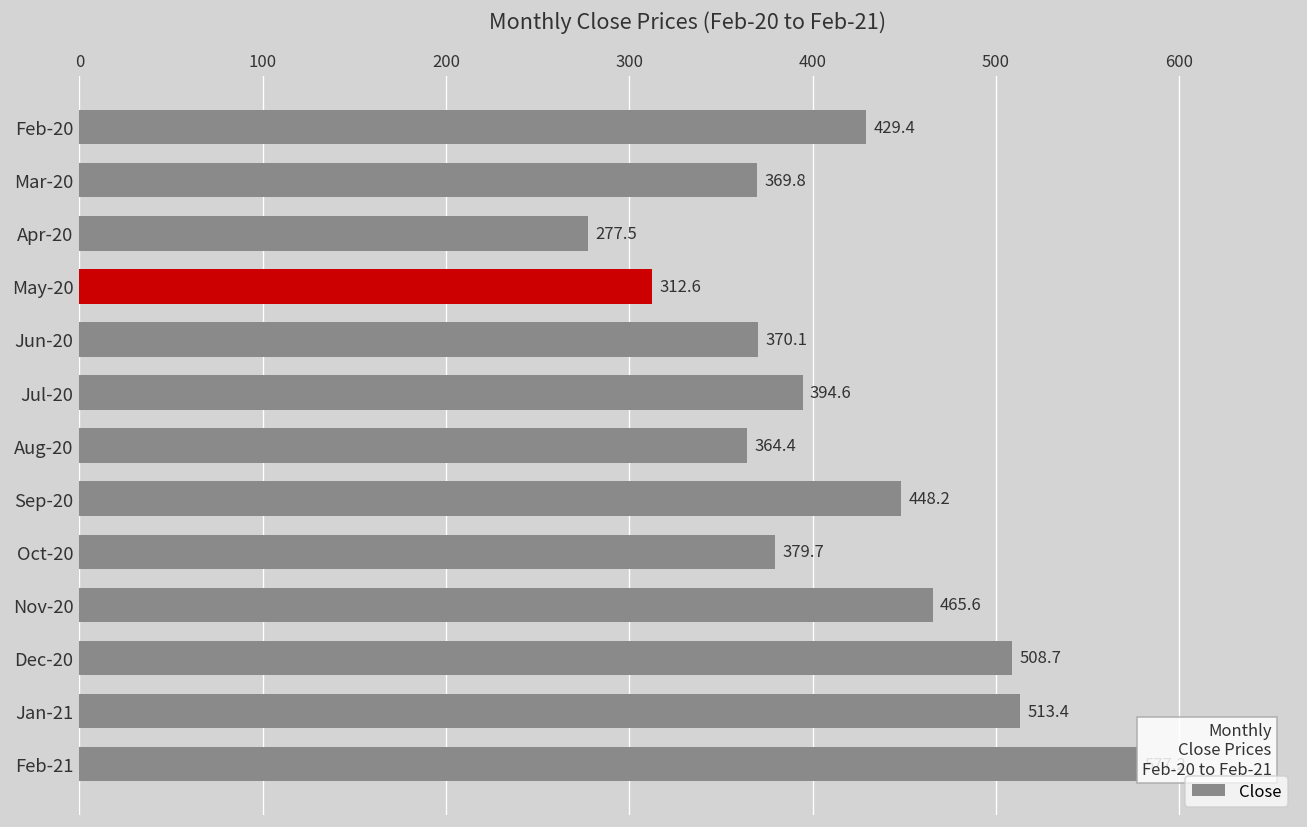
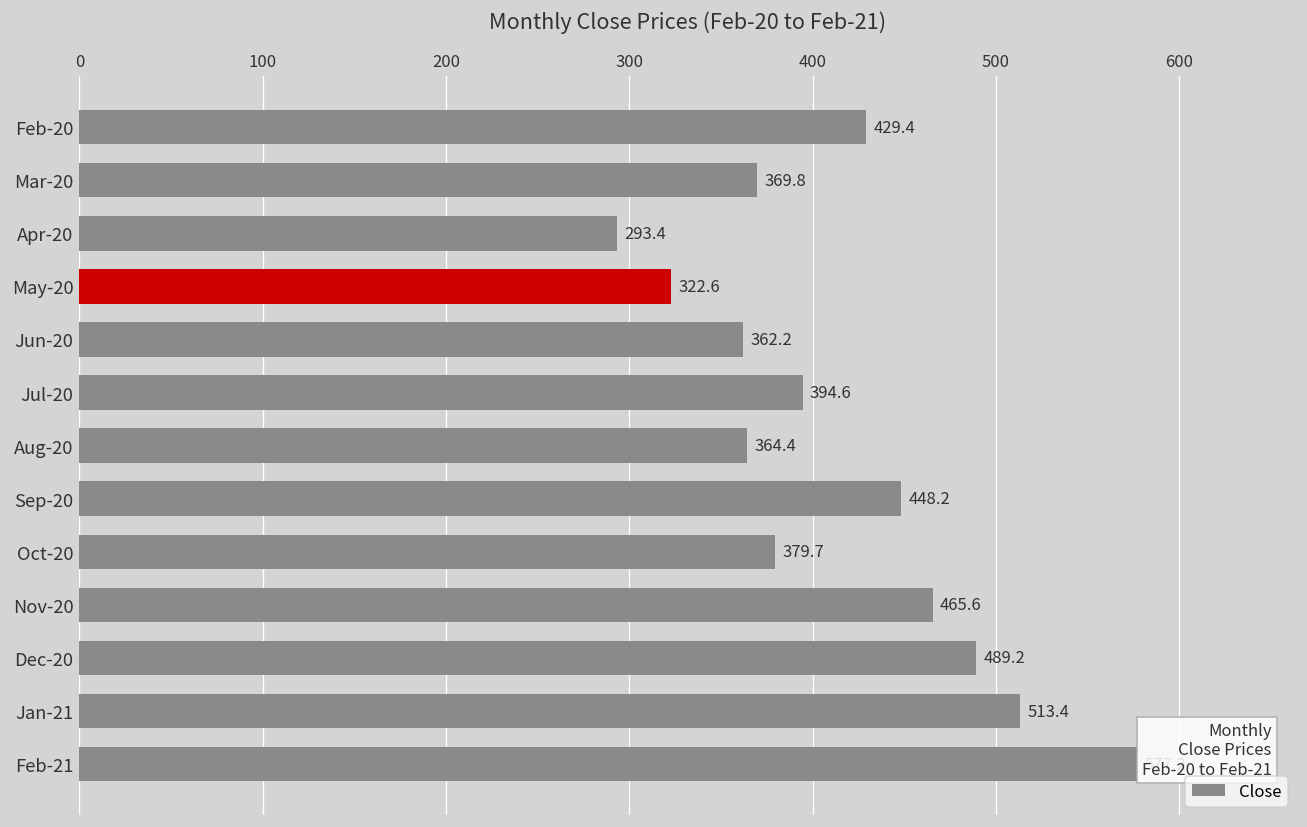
  {
    "Feb-20": 429.4,
    "Mar-20": 369.8,
-   "Apr-20": 277.5,
-   "May-20": 312.6,
-   "Jun-20": 370.1,
+   "Apr-20": 293.4,
+   "May-20": 322.6,
+   "Jun-20": 362.2,
    "Jul-20": 394.6,
    "Aug-20": 364.4,
    "Sep-20": 448.2,
    "Oct-20": 379.7,
    "Nov-20": 465.6,
-   "Dec-20": 508.7,
+   "Dec-20": 489.2,
    "Jan-21": 513.4
  }
